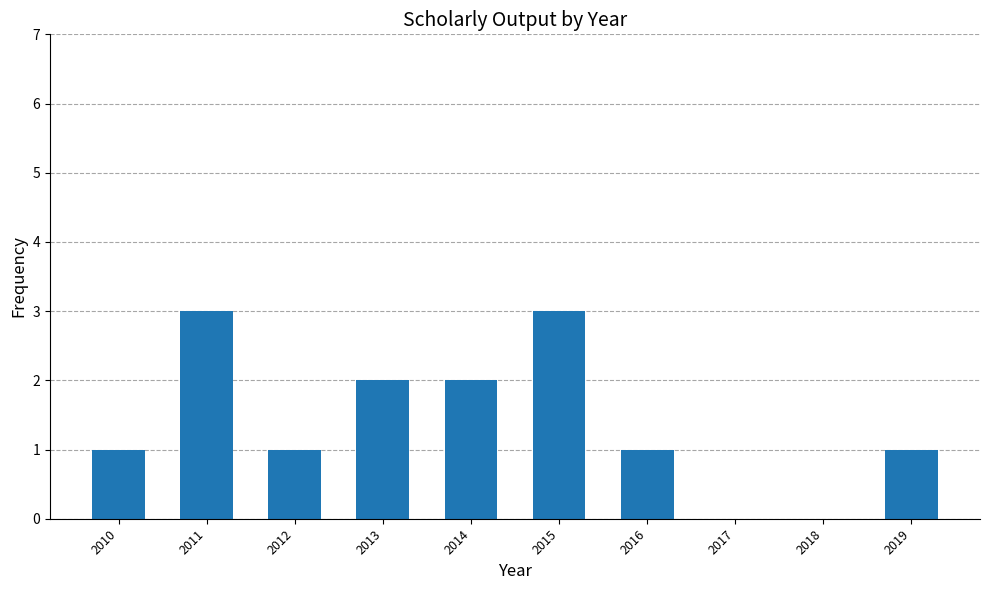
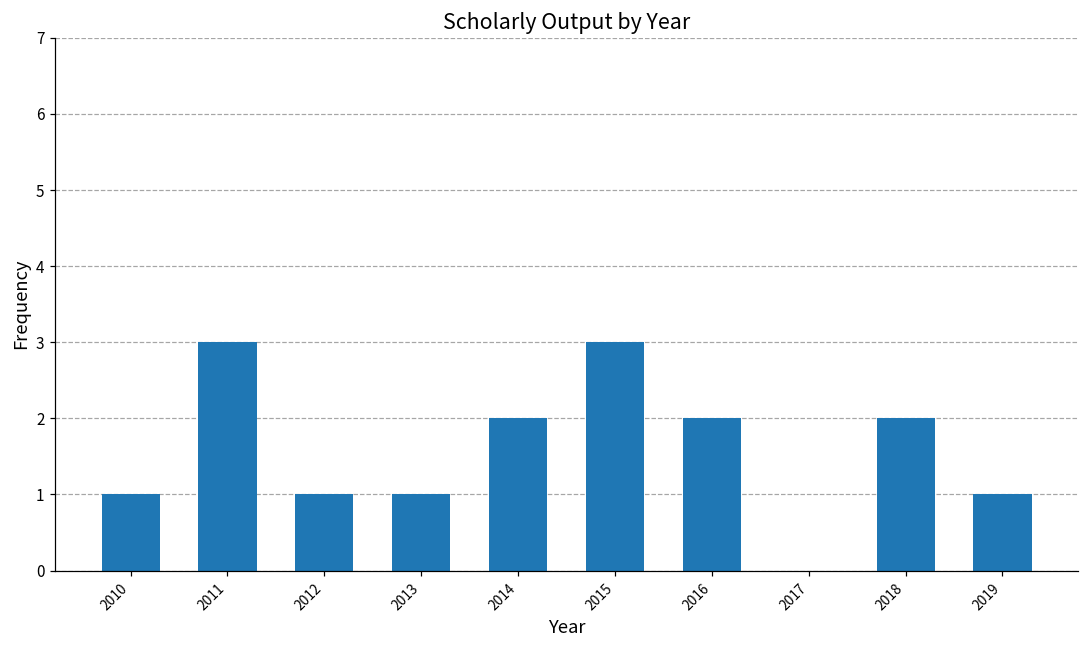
  {
    "2010": 1,
    "2011": 3,
    "2012": 1,
-   "2013": 2,
+   "2013": 1,
    "2014": 2,
    "2015": 3,
-   "2016": 1,
+   "2016": 2,
    "2017": 0,
-   "2018": 0,
+   "2018": 2,
    "2019": 1
  }
